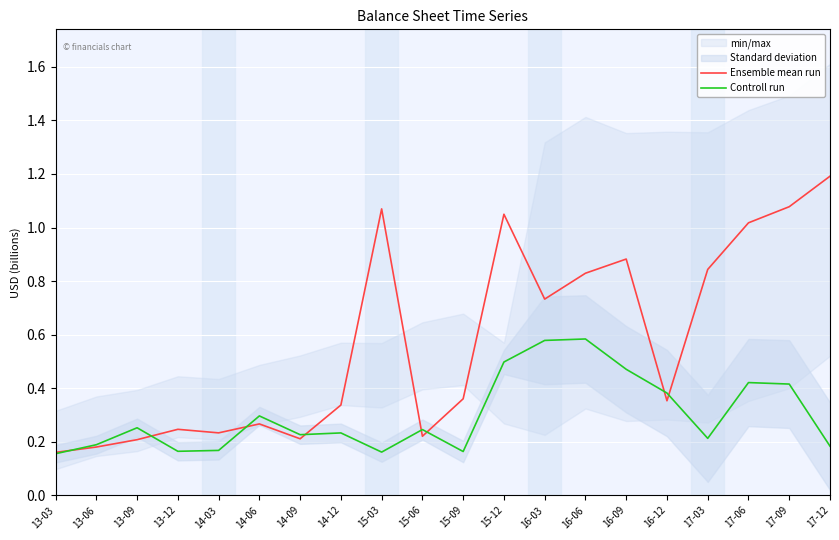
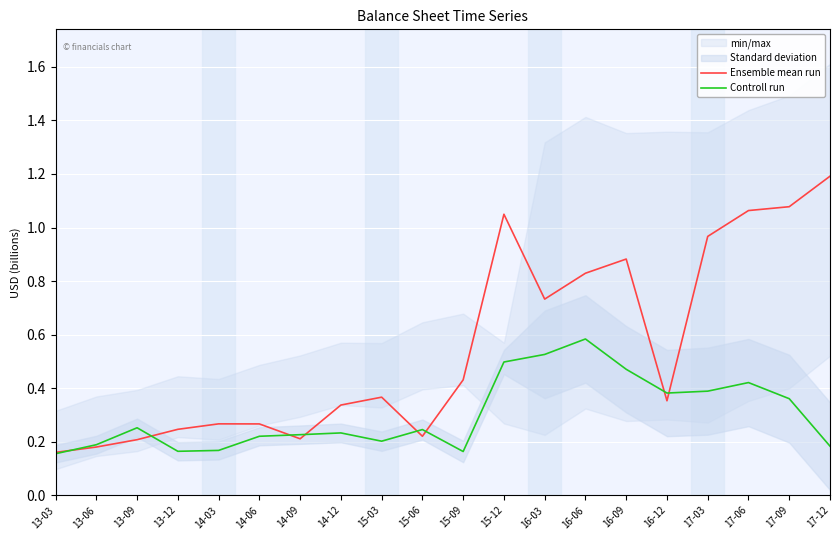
  {
    "Ensemble mean run": {
      "13-09": 0.21,
      "13-12": 0.25,
-     "14-03": 0.23,
+     "14-03": 0.27,
      "14-06": 0.27,
      "14-09": 0.21,
      "14-12": 0.34,
-     "15-03": 1.07,
+     "15-03": 0.37,
      "15-06": 0.22,
-     "15-09": 0.36,
+     "15-09": 0.43,
      "15-12": 1.05,
      "16-03": 0.73,
      "16-06": 0.83,
      "16-09": 0.88,
      "16-12": 0.35,
-     "17-03": 0.84,
-     "17-06": 1.02,
+     "17-03": 0.97,
+     "17-06": 1.06,
      "17-09": 1.08,
      "17-12": 1.19
    },
    "Controll run": {
      "13-09": 0.25,
      "13-12": 0.16,
      "14-03": 0.17,
-     "14-06": 0.30,
+     "14-06": 0.22,
      "14-09": 0.23,
      "14-12": 0.23,
-     "15-03": 0.16,
+     "15-03": 0.20,
      "15-06": 0.25,
      "15-09": 0.16,
      "15-12": 0.50,
-     "16-03": 0.58,
+     "16-03": 0.53,
      "16-06": 0.58,
      "16-09": 0.47,
      "16-12": 0.38,
-     "17-03": 0.21,
+     "17-03": 0.39,
      "17-06": 0.42,
-     "17-09": 0.42,
+     "17-09": 0.36,
      "17-12": 0.18
    }
  }
